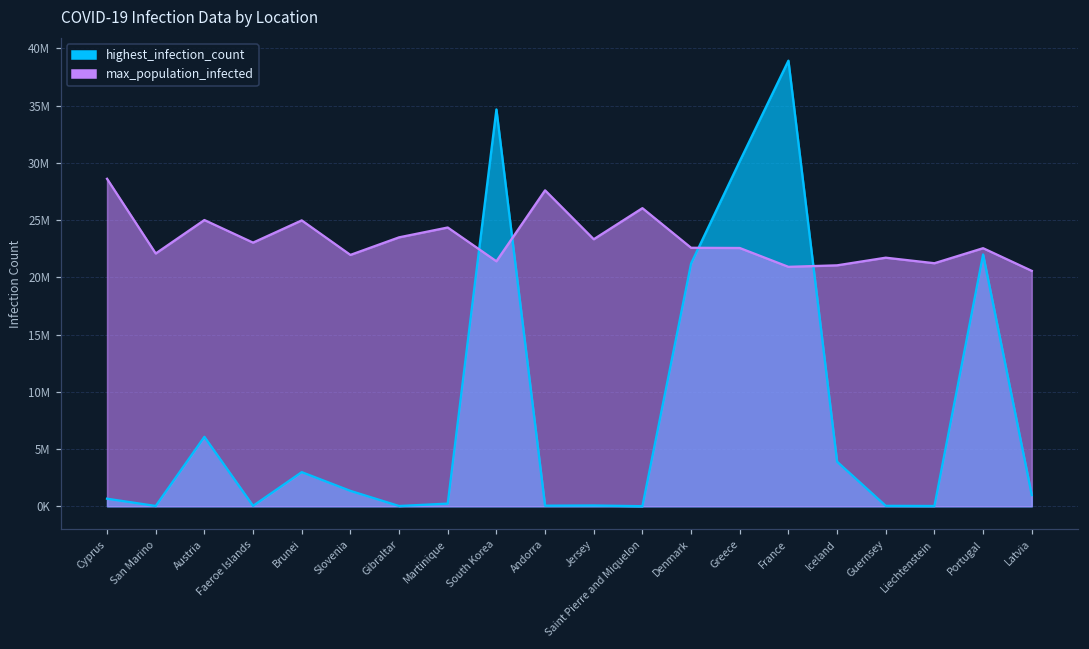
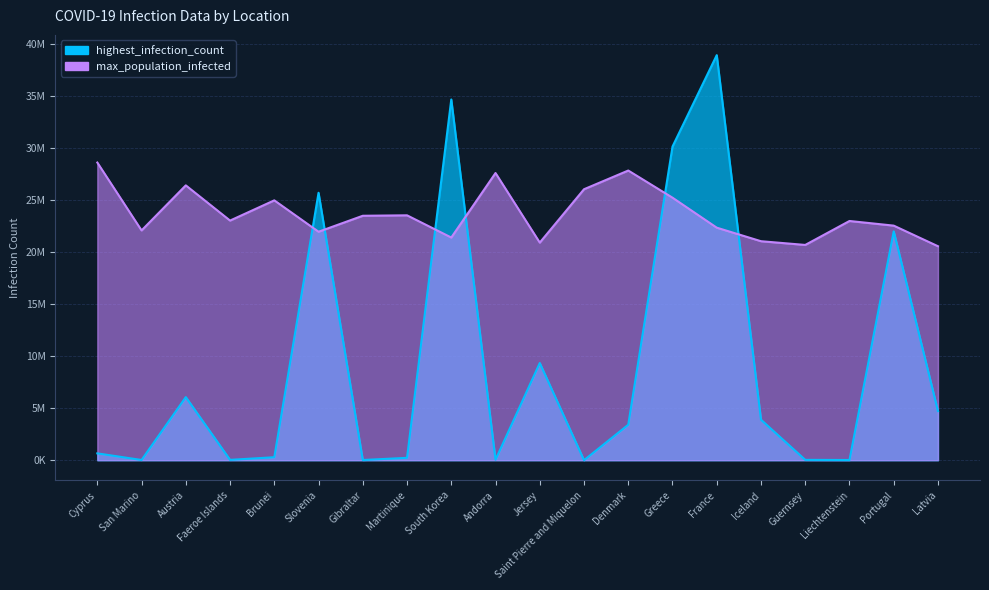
  {
    "highest_infection_count": {
      "Cyprus": 700000,
      "San Marino": 0,
      "Austria": 6100000,
      "Faeroe Islands": 0,
-     "Brunei": 3000000,
-     "Slovenia": 1300000,
+     "Brunei": 300000,
+     "Slovenia": 25700000,
      "Gibraltar": 0,
      "Martinique": 200000,
      "South Korea": 34700000,
      "Andorra": 0,
-     "Jersey": 100000,
+     "Jersey": 9300000,
      "Saint Pierre and Miquelon": 0,
-     "Denmark": 21200000,
+     "Denmark": 3400000,
      "Greece": 30100000,
      "France": 38900000,
      "Iceland": 3900000,
      "Guernsey": 0,
      "Liechtenstein": 0,
      "Portugal": 22000000,
-     "Latvia": 1000000
+     "Latvia": 4700000
    },
    "max_population_infected": {
      "Cyprus": 28600000,
      "San Marino": 22100000,
-     "Austria": 25000000,
+     "Austria": 26400000,
      "Faeroe Islands": 23000000,
      "Brunei": 25000000,
      "Slovenia": 22000000,
      "Gibraltar": 23500000,
-     "Martinique": 24400000,
+     "Martinique": 23500000,
      "South Korea": 21400000,
      "Andorra": 27600000,
-     "Jersey": 23300000,
+     "Jersey": 20900000,
      "Saint Pierre and Miquelon": 26000000,
-     "Denmark": 22600000,
-     "Greece": 22600000,
-     "France": 20900000,
+     "Denmark": 27800000,
+     "Greece": 25200000,
+     "France": 22300000,
      "Iceland": 21000000,
-     "Guernsey": 21700000,
-     "Liechtenstein": 21200000,
+     "Guernsey": 20700000,
+     "Liechtenstein": 23000000,
      "Portugal": 22500000,
      "Latvia": 20600000
    }
  }
